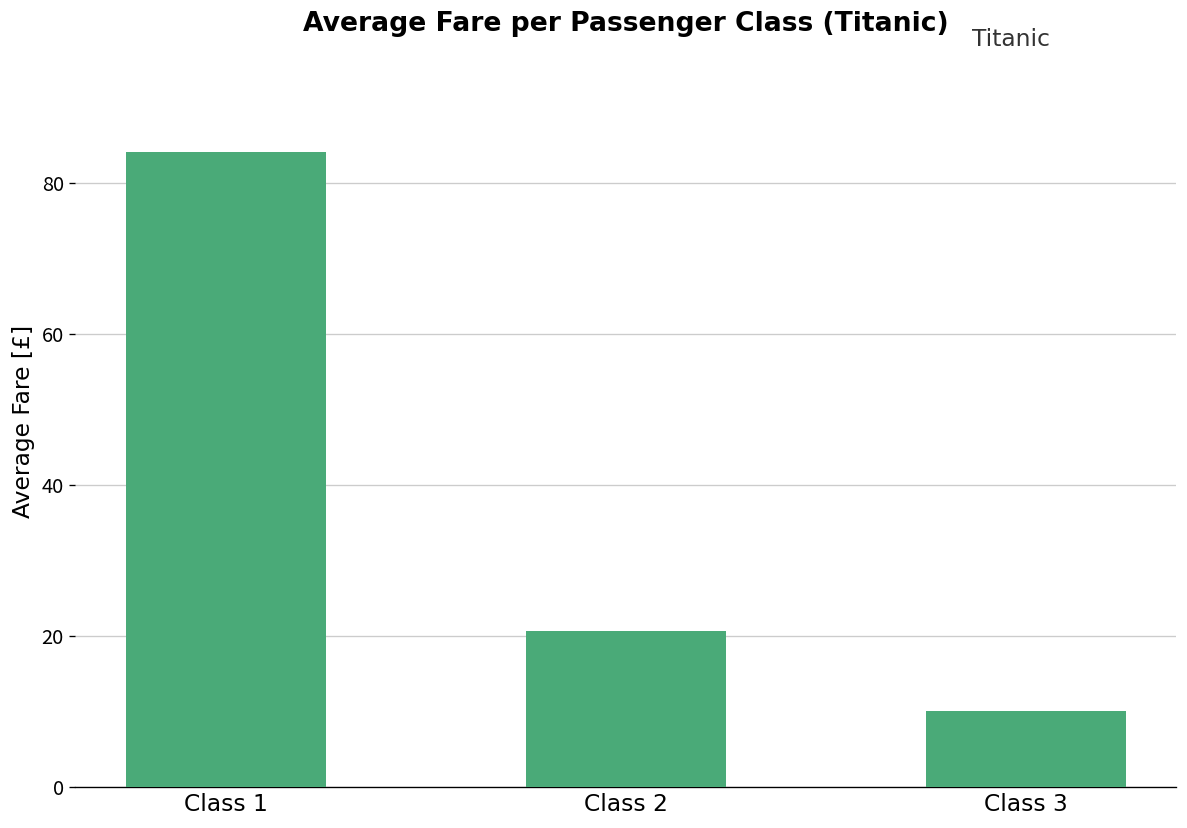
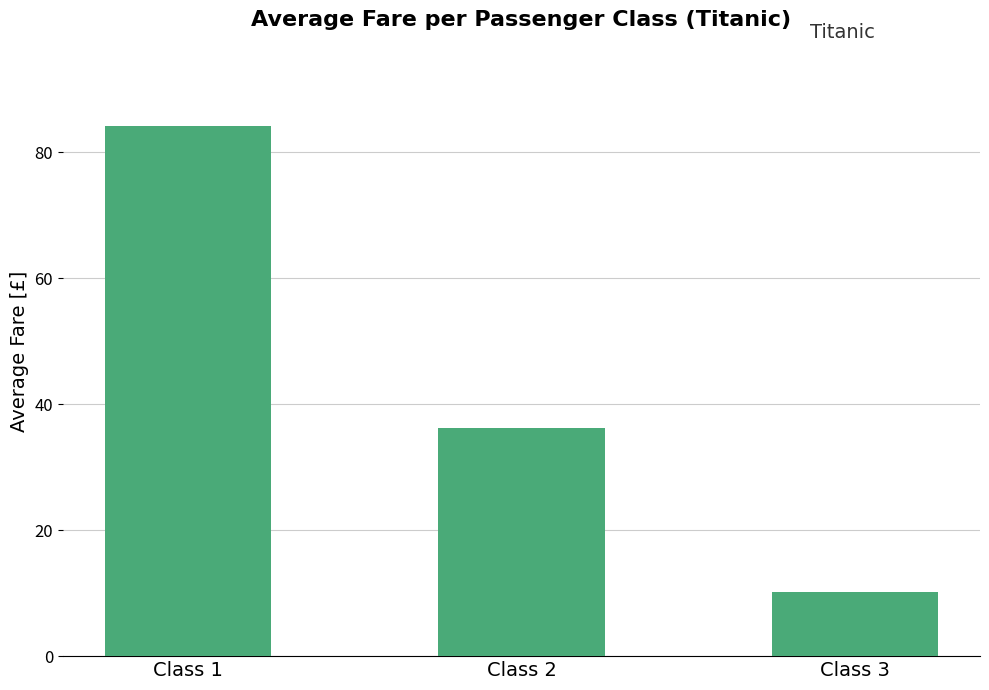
  {
    "Class 1": 84,
-   "Class 2": 21,
+   "Class 2": 36,
    "Class 3": 10
  }
